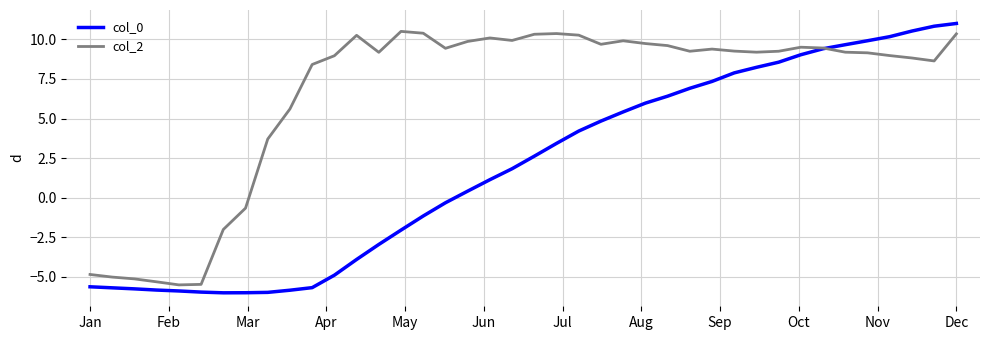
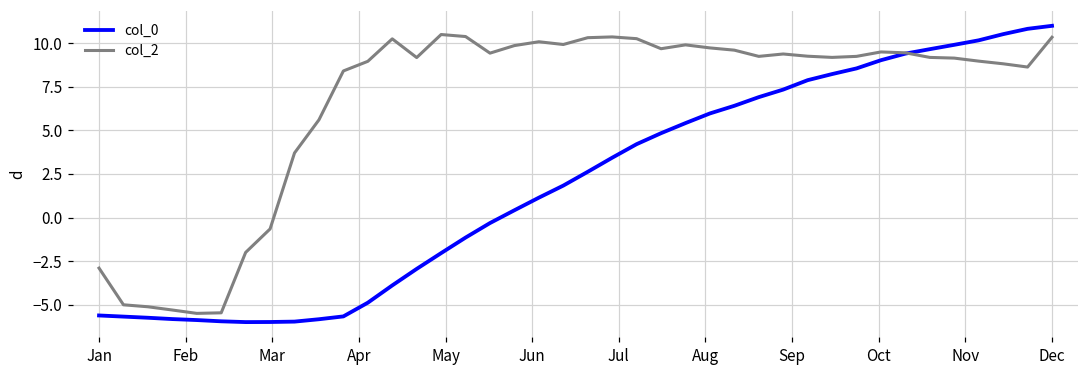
  {
    "col_0": {
      "Jan": -5.6,
      "Dec": 11.0
    },
    "col_2": {
-     "Jan": -4.8,
+     "Jan": -2.9,
      "Dec": 10.3
    }
  }
